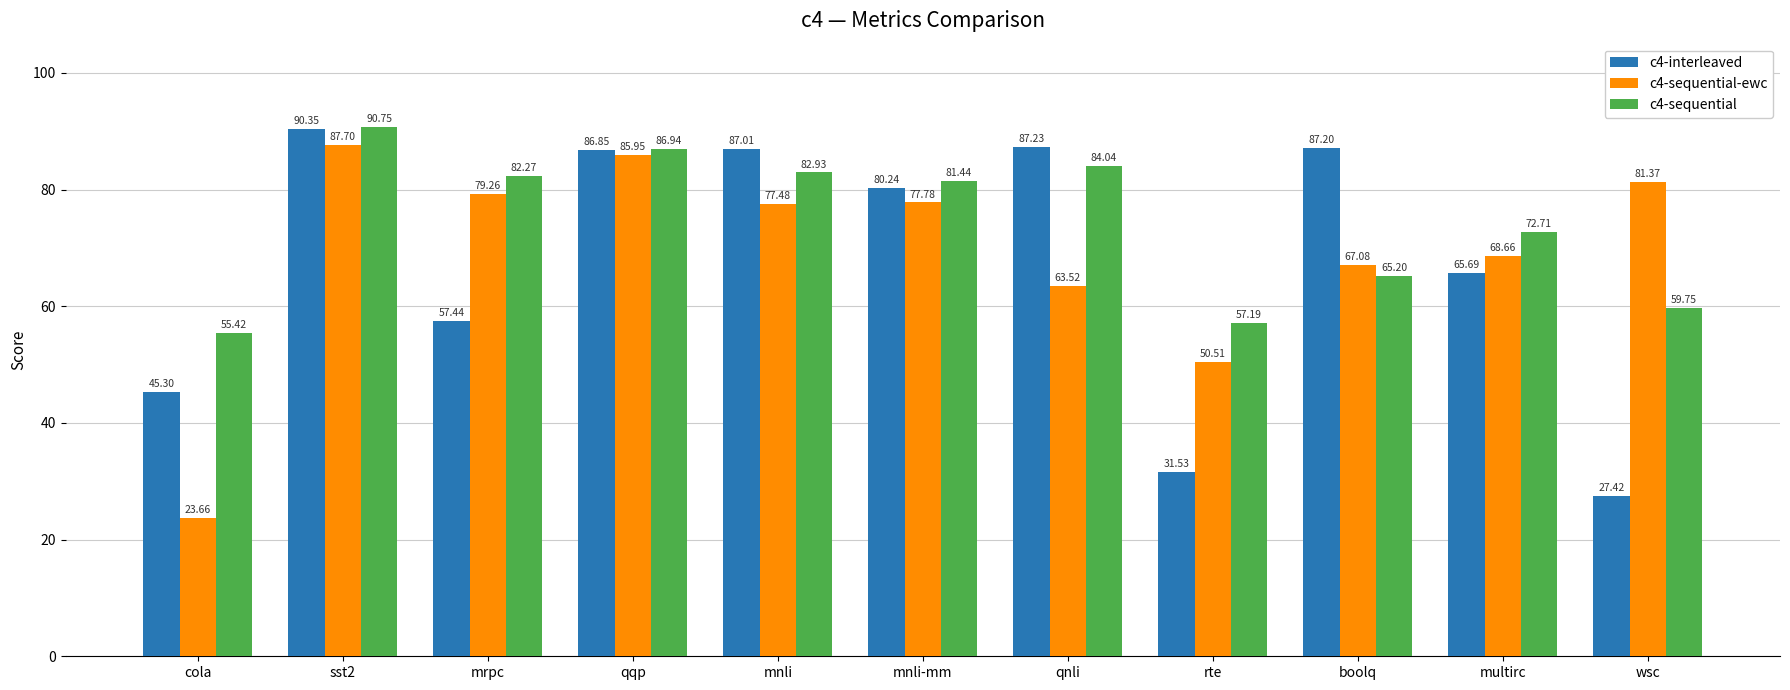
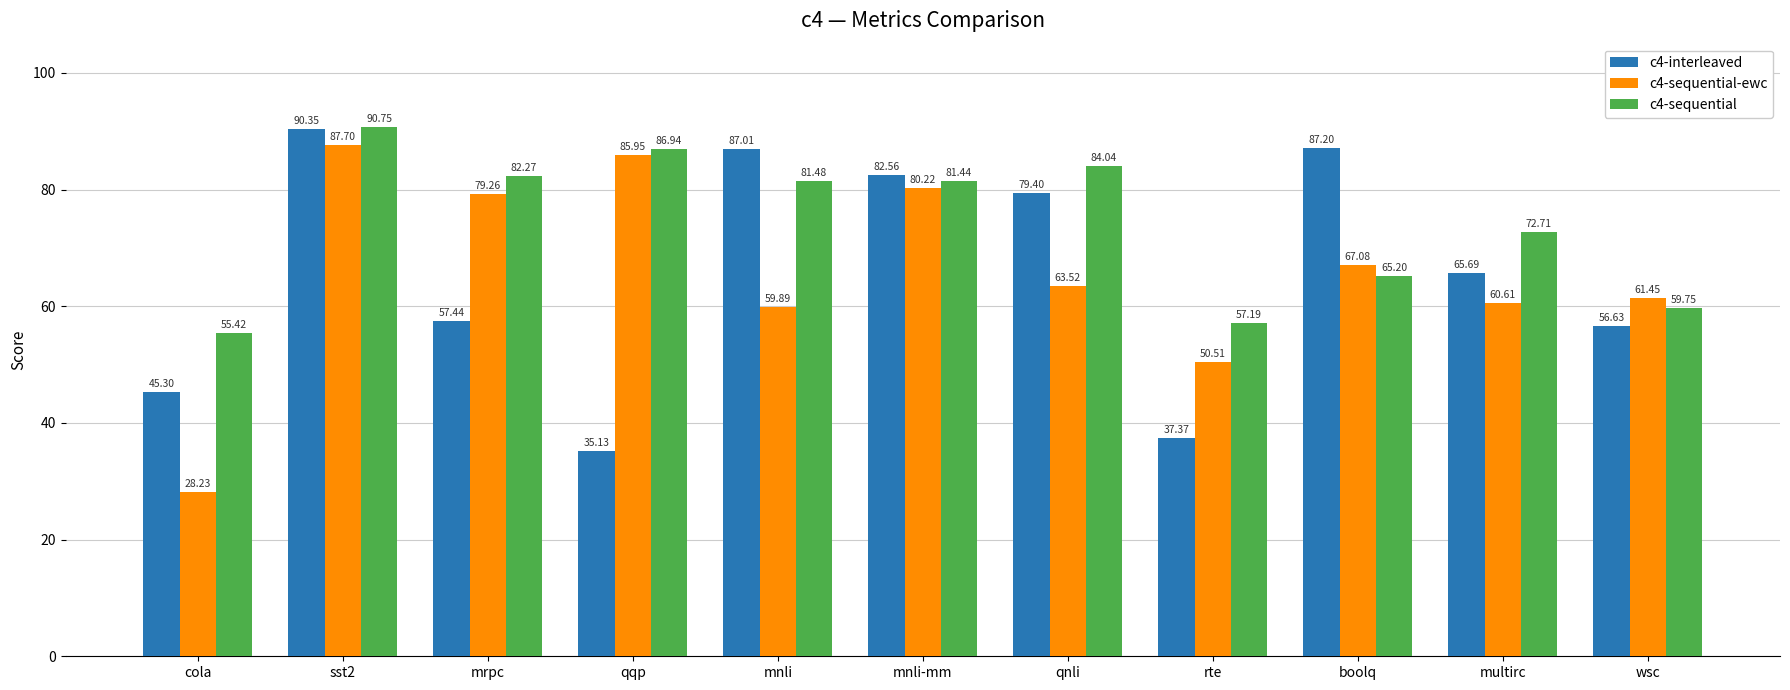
  {
    "c4-interleaved": {
      "cola": 45.30,
      "sst2": 90.35,
      "mrpc": 57.44,
-     "qqp": 86.85,
+     "qqp": 35.13,
      "mnli": 87.01,
-     "mnli-mm": 80.24,
-     "qnli": 87.23,
-     "rte": 31.53,
+     "mnli-mm": 82.56,
+     "qnli": 79.40,
+     "rte": 37.37,
      "boolq": 87.20,
      "multirc": 65.69,
-     "wsc": 27.42
+     "wsc": 56.63
    },
    "c4-sequential-ewc": {
-     "cola": 23.66,
+     "cola": 28.23,
      "sst2": 87.70,
      "mrpc": 79.26,
      "qqp": 85.95,
-     "mnli": 77.48,
-     "mnli-mm": 77.78,
+     "mnli": 59.89,
+     "mnli-mm": 80.22,
      "qnli": 63.52,
      "rte": 50.51,
      "boolq": 67.08,
-     "multirc": 68.66,
-     "wsc": 81.37
+     "multirc": 60.61,
+     "wsc": 61.45
    },
    "c4-sequential": {
      "cola": 55.42,
      "sst2": 90.75,
      "mrpc": 82.27,
      "qqp": 86.94,
-     "mnli": 82.93,
+     "mnli": 81.48,
      "mnli-mm": 81.44,
      "qnli": 84.04,
      "rte": 57.19,
      "boolq": 65.20,
      "multirc": 72.71,
      "wsc": 59.75
    }
  }
